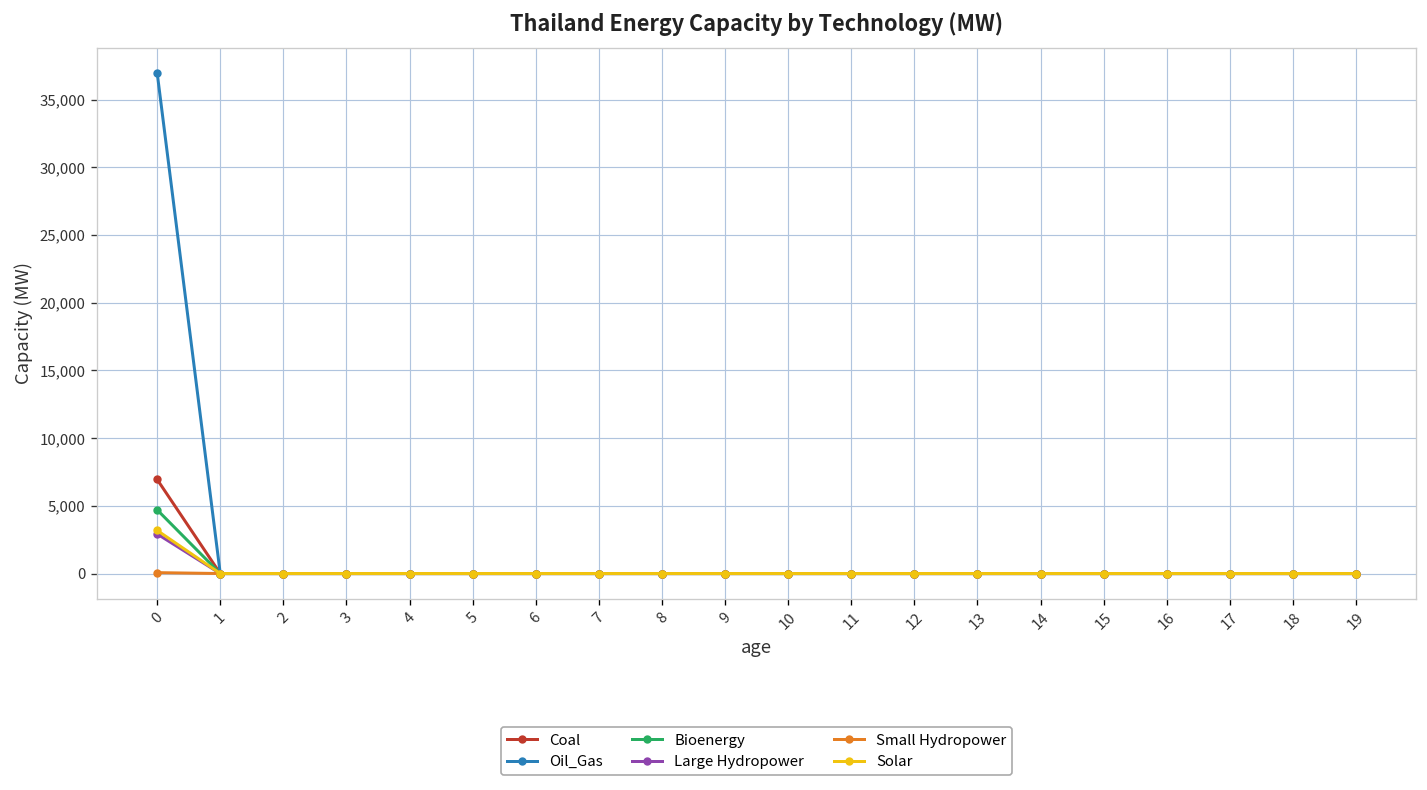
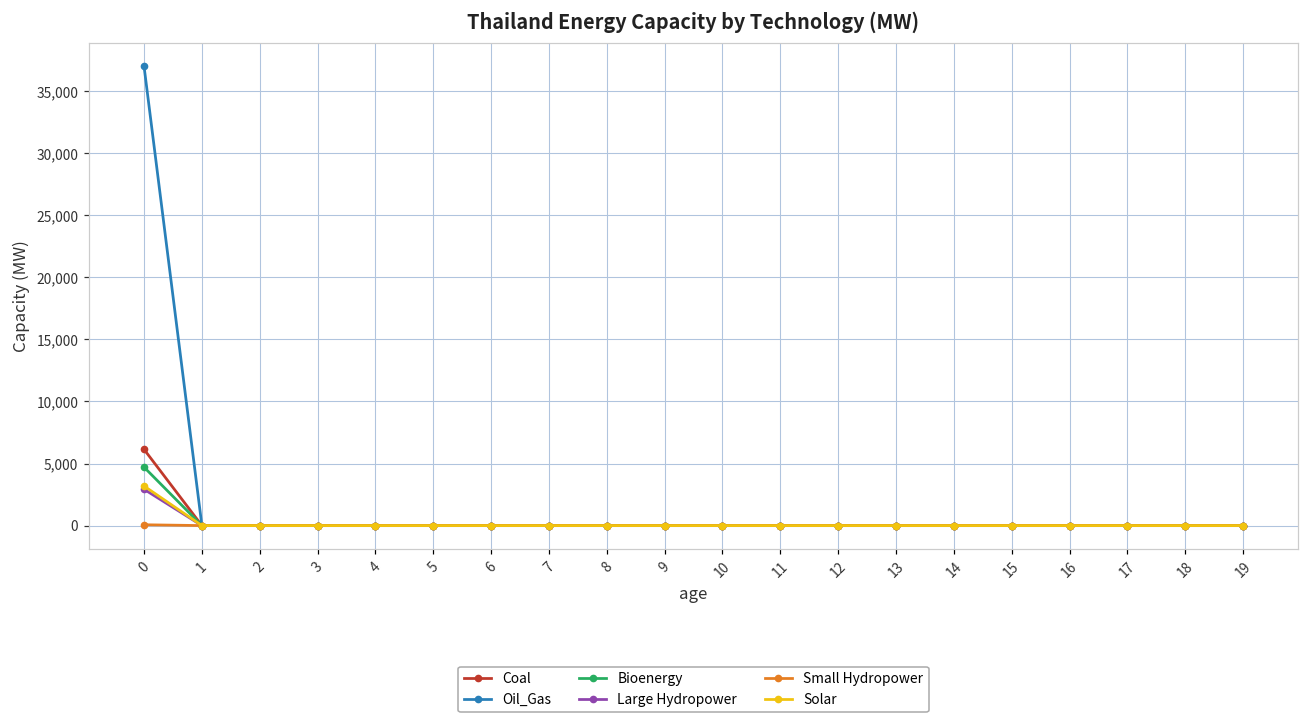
  {
    "Coal": {
-     "0": "6,900"
+     "0": "6,100"
    },
    "Oil_Gas": {
      "0": "37,000"
    },
    "Bioenergy": {
      "0": "4,700"
    },
    "Large Hydropower": {
      "0": "2,900"
    },
    "Small Hydropower": {
      "0": "100"
    },
    "Solar": {
      "0": "3,200"
    }
  }
